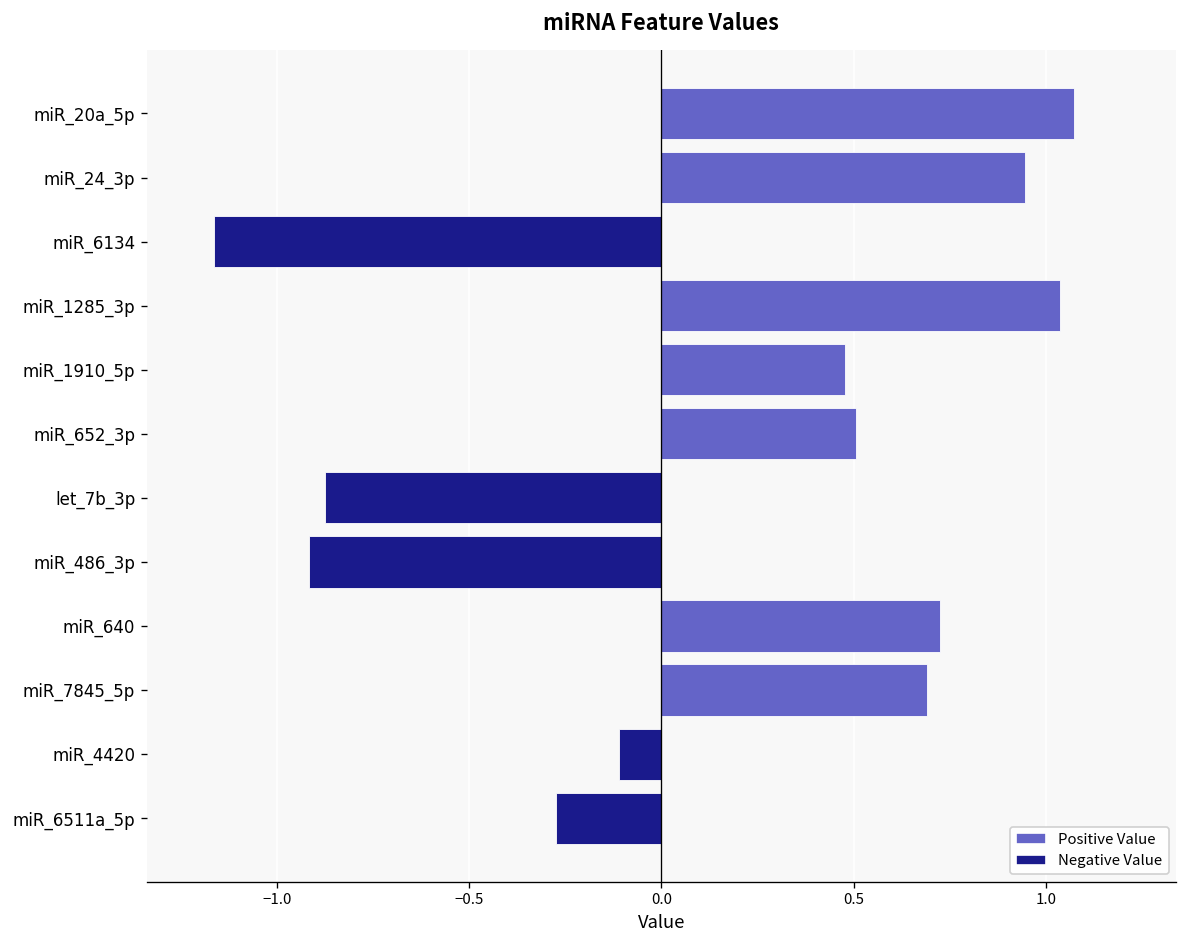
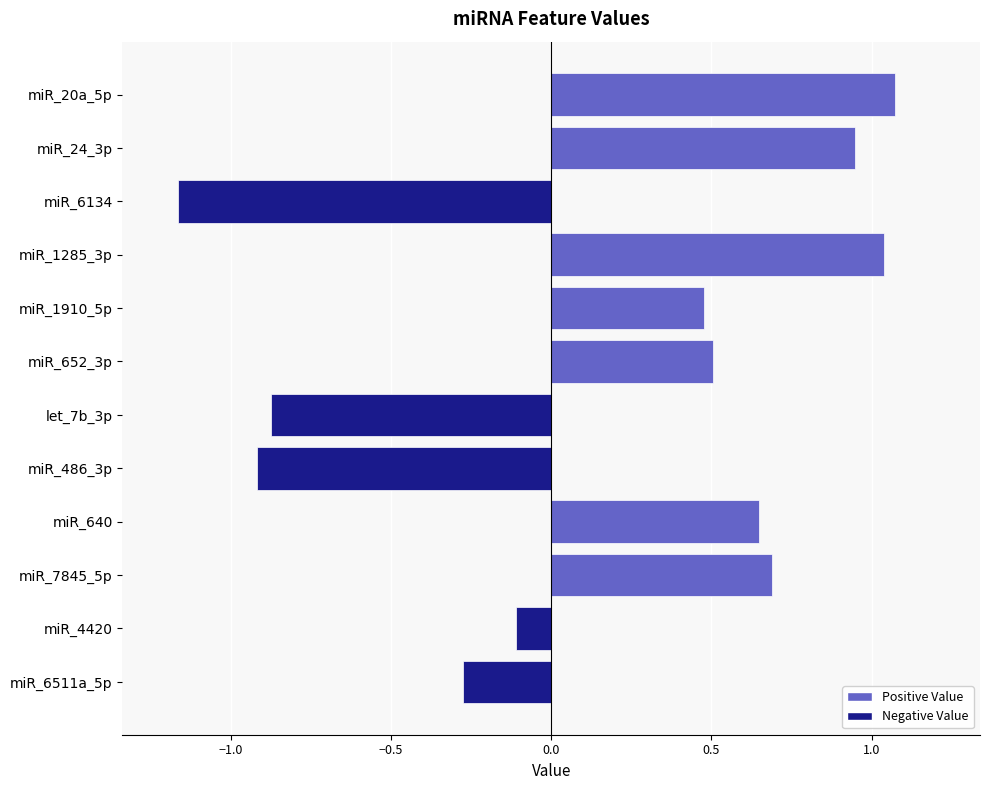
  {
    "miR_20a_5p": 1.07,
    "miR_24_3p": 0.95,
    "miR_6134": -1.16,
    "miR_1285_3p": 1.04,
    "miR_1910_5p": 0.48,
    "miR_652_3p": 0.51,
    "let_7b_3p": -0.88,
    "miR_486_3p": -0.92,
-   "miR_640": 0.72,
+   "miR_640": 0.65,
    "miR_7845_5p": 0.69,
    "miR_4420": -0.11,
    "miR_6511a_5p": -0.28
  }
